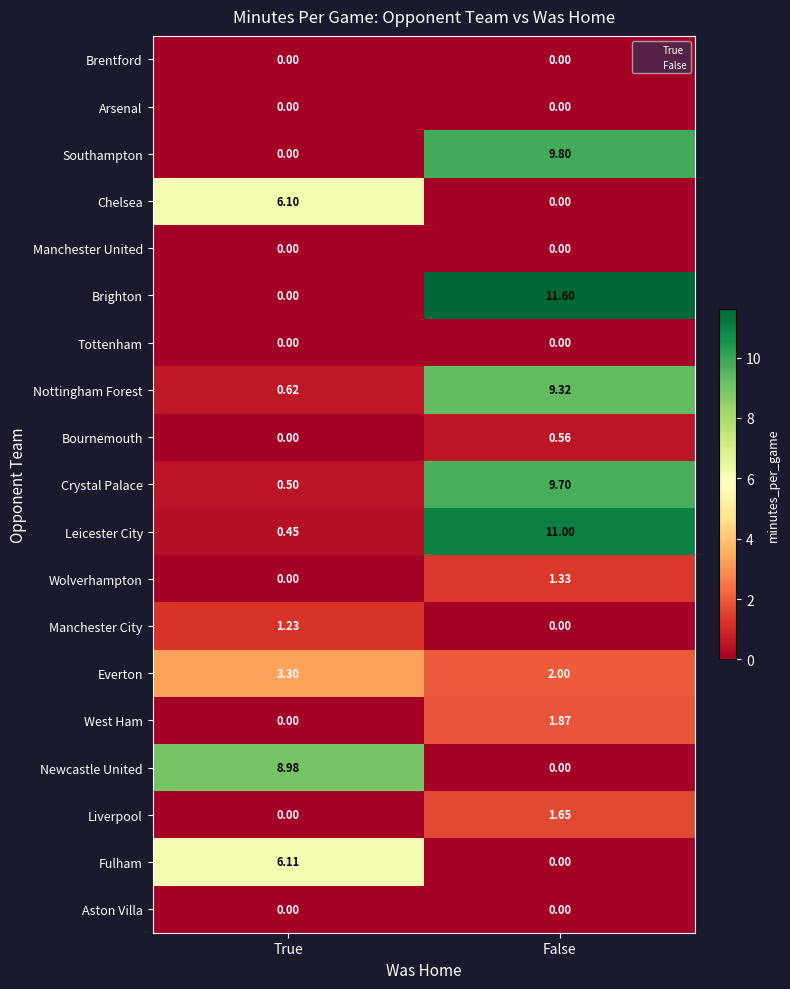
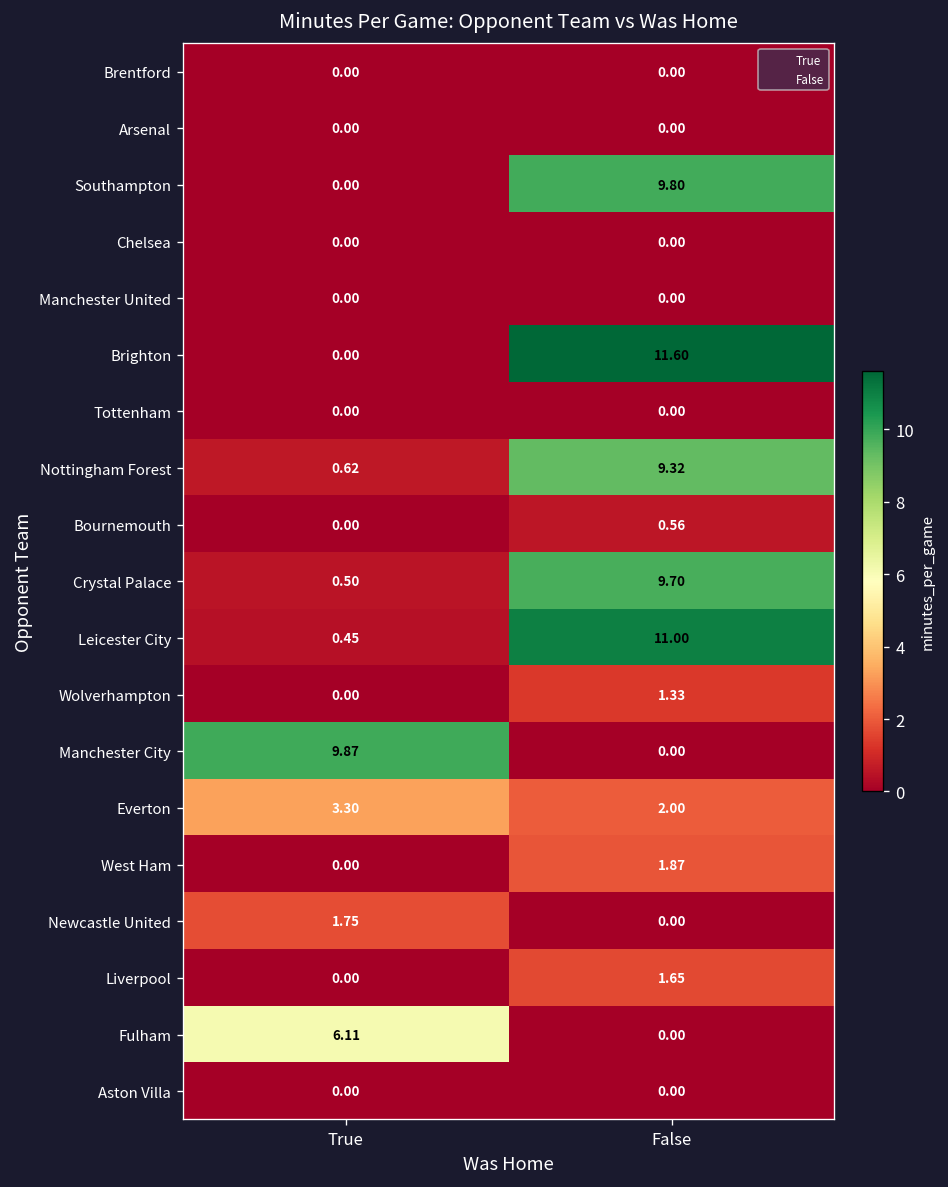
  {
    "Brentford": {
      "True": 0.00,
      "False": 0.00
    },
    "Arsenal": {
      "True": 0.00,
      "False": 0.00
    },
    "Southampton": {
      "True": 0.00,
      "False": 9.80
    },
    "Chelsea": {
-     "True": 6.10,
+     "True": 0.00,
      "False": 0.00
    },
    "Manchester United": {
      "True": 0.00,
      "False": 0.00
    },
    "Brighton": {
      "True": 0.00,
      "False": 11.60
    },
    "Tottenham": {
      "True": 0.00,
      "False": 0.00
    },
    "Nottingham Forest": {
      "True": 0.62,
      "False": 9.32
    },
    "Bournemouth": {
      "True": 0.00,
      "False": 0.56
    },
    "Crystal Palace": {
      "True": 0.50,
      "False": 9.70
    },
    "Leicester City": {
      "True": 0.45,
      "False": 11.00
    },
    "Wolverhampton": {
      "True": 0.00,
      "False": 1.33
    },
    "Manchester City": {
-     "True": 1.23,
+     "True": 9.87,
      "False": 0.00
    },
    "Everton": {
      "True": 3.30,
      "False": 2.00
    },
    "West Ham": {
      "True": 0.00,
      "False": 1.87
    },
    "Newcastle United": {
-     "True": 8.98,
+     "True": 1.75,
      "False": 0.00
    },
    "Liverpool": {
      "True": 0.00,
      "False": 1.65
    },
    "Fulham": {
      "True": 6.11,
      "False": 0.00
    },
    "Aston Villa": {
      "True": 0.00,
      "False": 0.00
    }
  }
